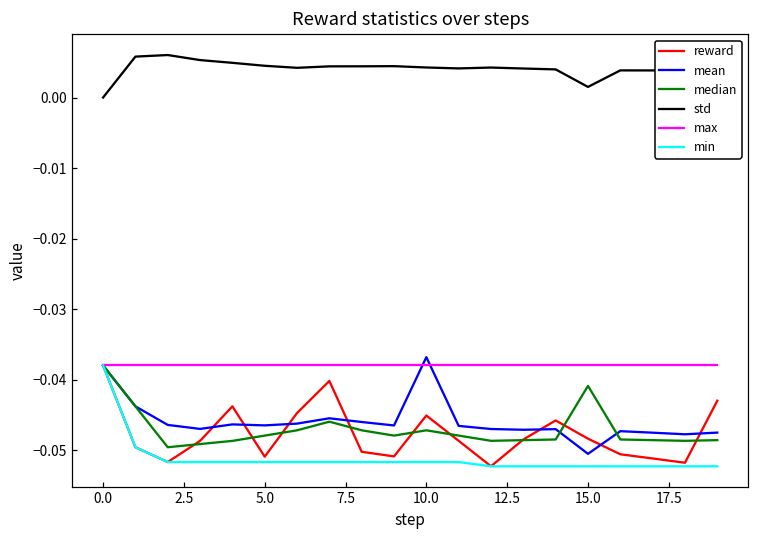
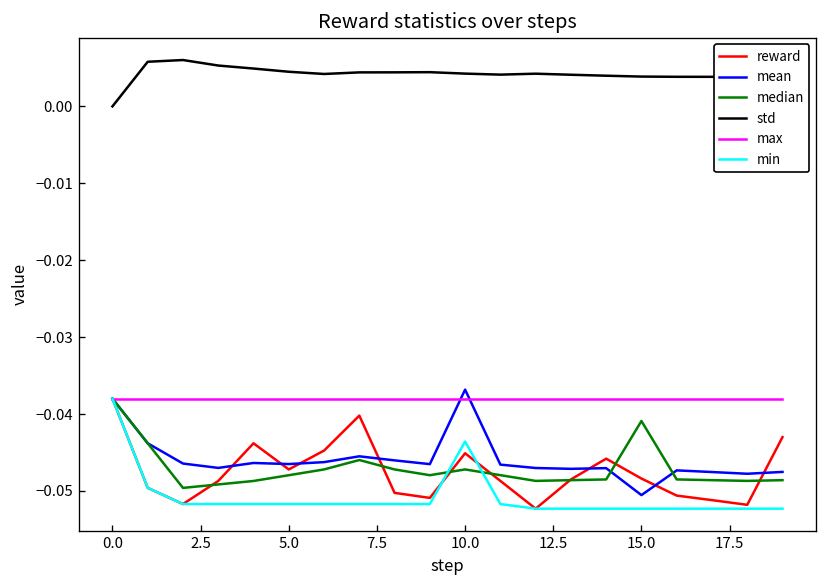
  {
    "reward": {
-     "5.0": -0.051,
+     "5.0": -0.047,
      "10.0": -0.045,
      "15.0": -0.048
    },
    "mean": {
      "5.0": -0.046,
      "10.0": -0.037,
      "15.0": -0.051
    },
    "median": {
      "5.0": -0.048,
      "10.0": -0.047,
      "15.0": -0.041
    },
    "std": {
      "0.0": 0.000,
      "5.0": 0.005,
      "10.0": 0.004,
-     "15.0": 0.002
+     "15.0": 0.004
    },
    "max": {
      "5.0": -0.038,
      "10.0": -0.038,
      "15.0": -0.038
    },
    "min": {
      "5.0": -0.052,
-     "10.0": -0.052,
+     "10.0": -0.044,
      "15.0": -0.052
    }
  }
